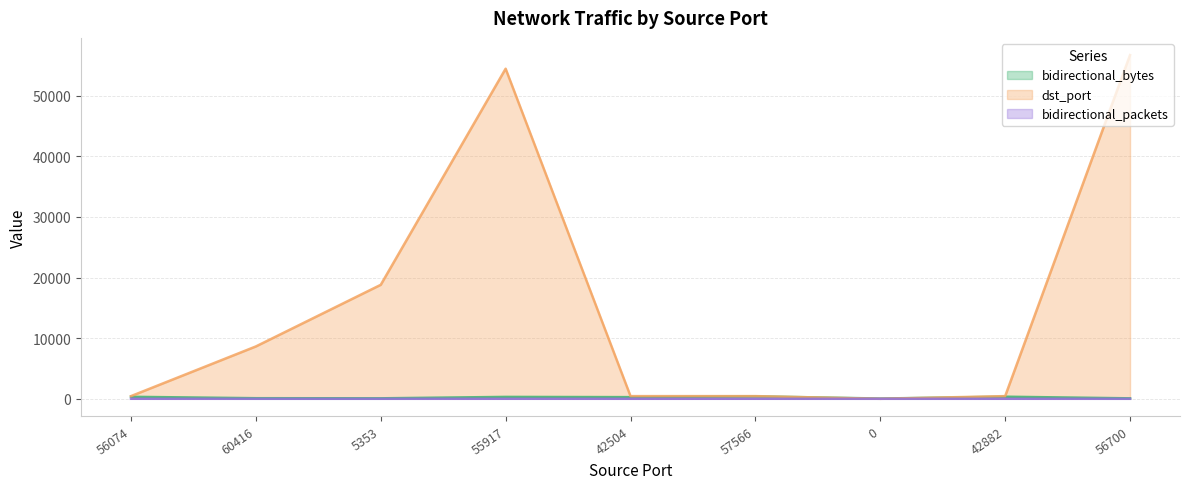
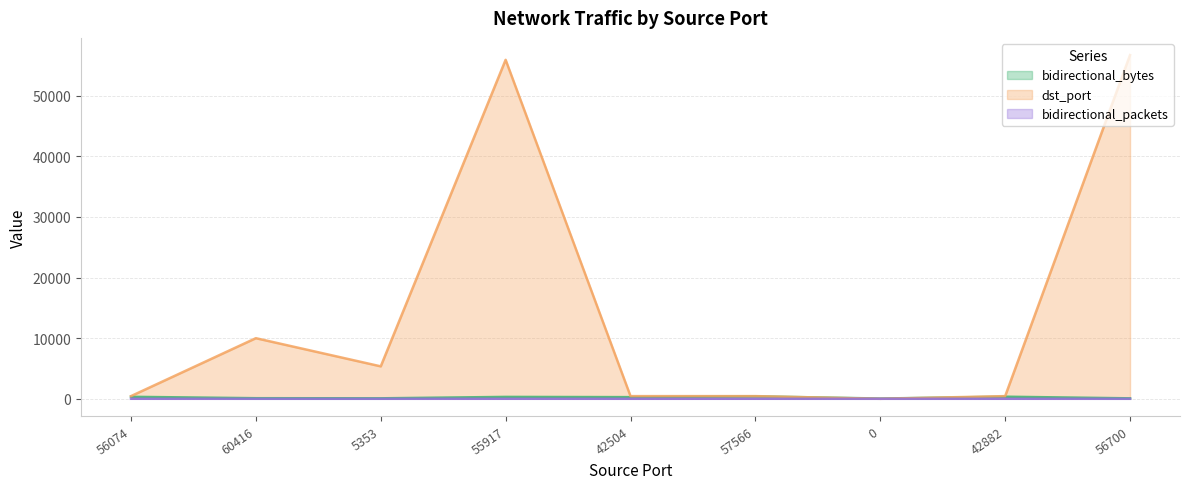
  {
    "dst_port": {
-     "60416": 9000,
-     "5353": 19000,
-     "55917": 54000
+     "60416": 10000,
+     "5353": 5000,
+     "55917": 56000
    }
  }
